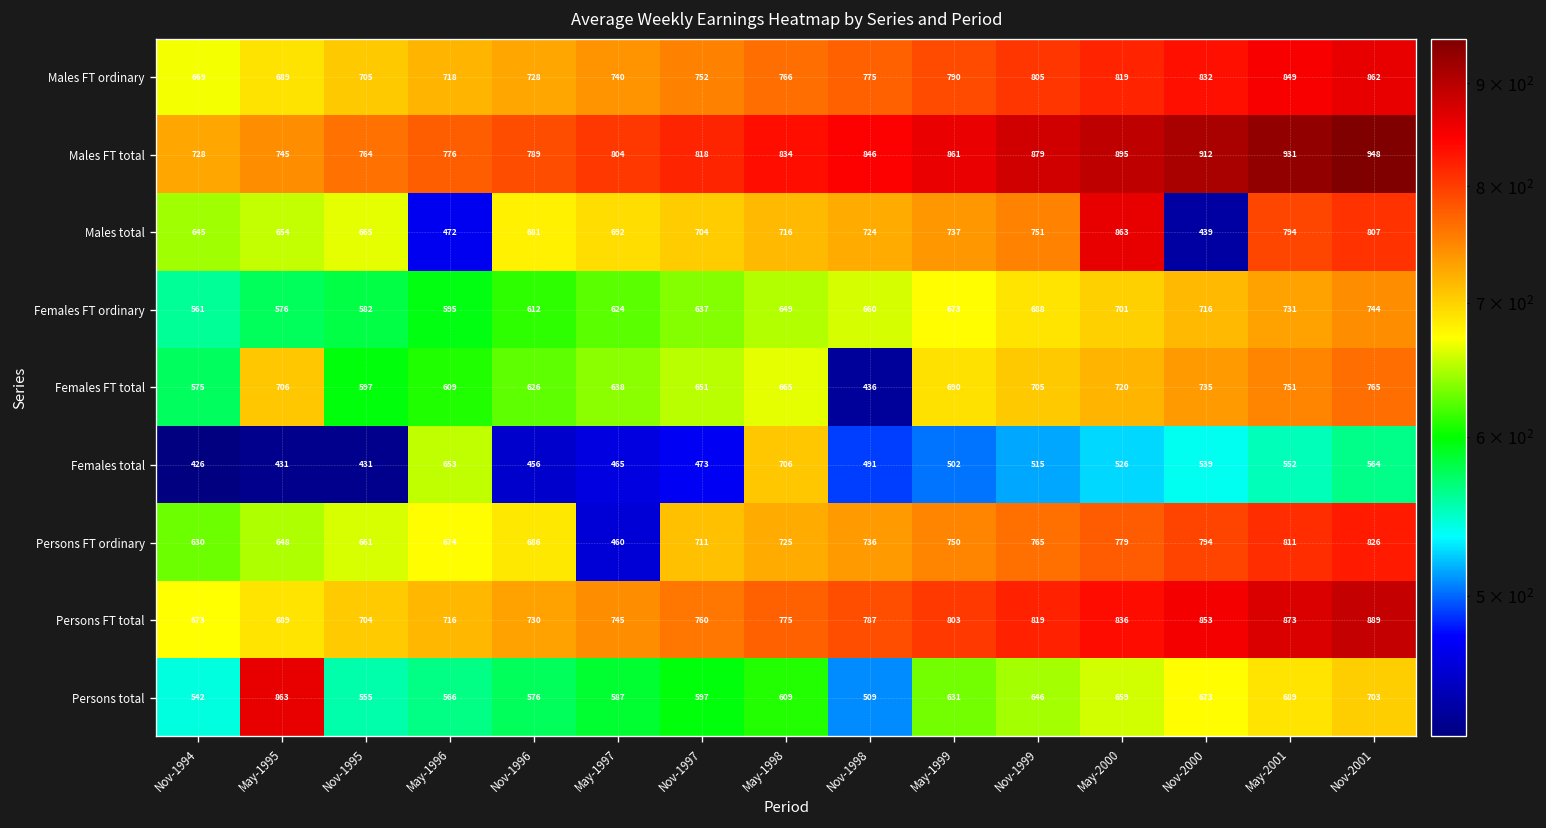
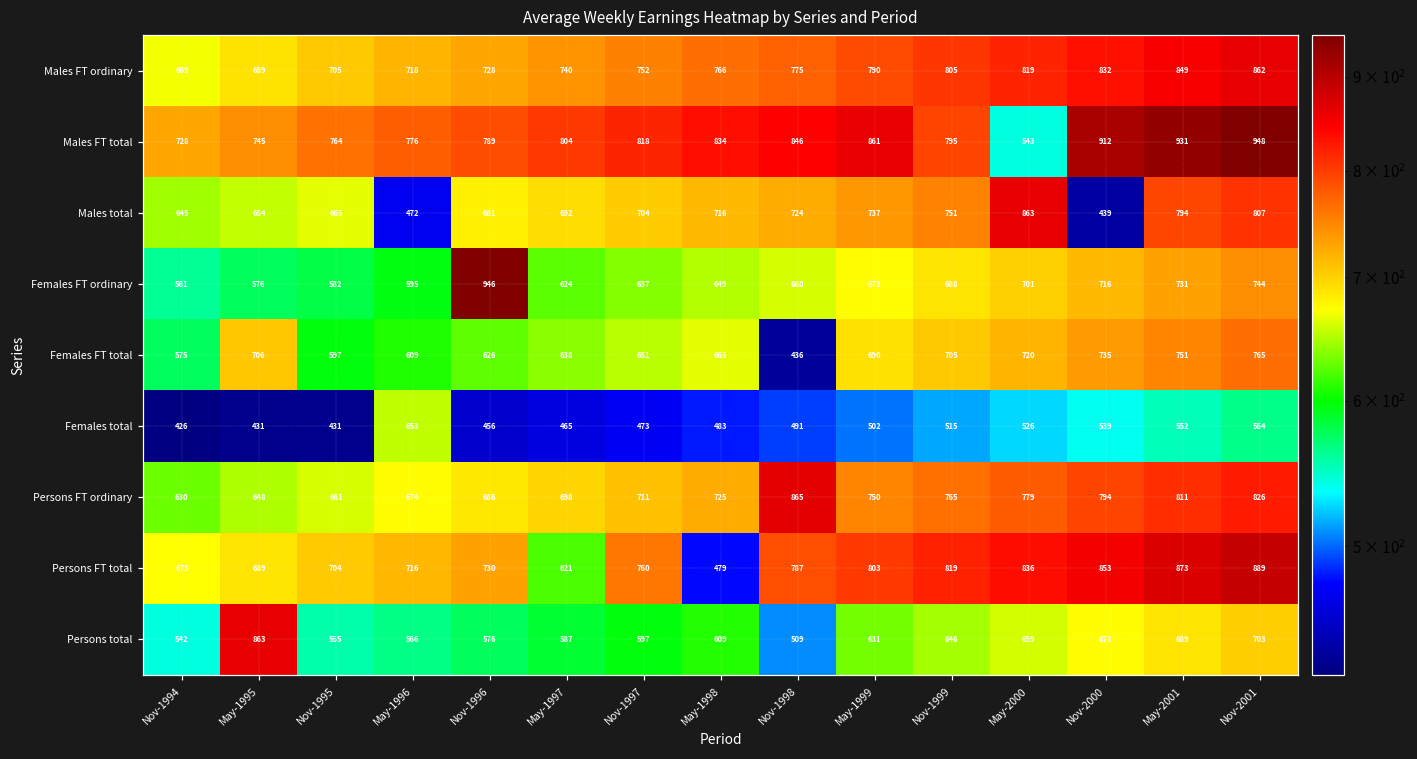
  {
    "Males FT ordinary": {
      "Nov-1994": 669,
      "May-1995": 689,
      "Nov-1995": 705,
      "May-1996": 718,
      "Nov-1996": 728,
      "May-1997": 740,
      "Nov-1997": 752,
      "May-1998": 766,
      "Nov-1998": 775,
      "May-1999": 790,
      "Nov-1999": 805,
      "May-2000": 819,
      "Nov-2000": 832,
      "May-2001": 849,
      "Nov-2001": 862
    },
    "Males FT total": {
      "Nov-1994": 728,
      "May-1995": 745,
      "Nov-1995": 764,
      "May-1996": 776,
      "Nov-1996": 789,
      "May-1997": 804,
      "Nov-1997": 818,
      "May-1998": 834,
      "Nov-1998": 846,
      "May-1999": 861,
-     "Nov-1999": 879,
-     "May-2000": 895,
+     "Nov-1999": 795,
+     "May-2000": 543,
      "Nov-2000": 912,
      "May-2001": 931,
      "Nov-2001": 948
    },
    "Males total": {
      "Nov-1994": 645,
      "May-1995": 654,
      "Nov-1995": 665,
      "May-1996": 472,
      "Nov-1996": 681,
      "May-1997": 692,
      "Nov-1997": 704,
      "May-1998": 716,
      "Nov-1998": 724,
      "May-1999": 737,
      "Nov-1999": 751,
      "May-2000": 863,
      "Nov-2000": 439,
      "May-2001": 794,
      "Nov-2001": 807
    },
    "Females FT ordinary": {
      "Nov-1994": 561,
      "May-1995": 576,
      "Nov-1995": 582,
      "May-1996": 595,
-     "Nov-1996": 612,
+     "Nov-1996": 946,
      "May-1997": 624,
      "Nov-1997": 637,
      "May-1998": 649,
      "Nov-1998": 660,
      "May-1999": 673,
      "Nov-1999": 688,
      "May-2000": 701,
      "Nov-2000": 716,
      "May-2001": 731,
      "Nov-2001": 744
    },
    "Females FT total": {
      "Nov-1994": 575,
      "May-1995": 706,
      "Nov-1995": 597,
      "May-1996": 609,
      "Nov-1996": 626,
      "May-1997": 638,
      "Nov-1997": 651,
      "May-1998": 665,
      "Nov-1998": 436,
      "May-1999": 690,
      "Nov-1999": 705,
      "May-2000": 720,
      "Nov-2000": 735,
      "May-2001": 751,
      "Nov-2001": 765
    },
    "Females total": {
      "Nov-1994": 426,
      "May-1995": 431,
      "Nov-1995": 431,
      "May-1996": 653,
      "Nov-1996": 456,
      "May-1997": 465,
      "Nov-1997": 473,
-     "May-1998": 706,
+     "May-1998": 483,
      "Nov-1998": 491,
      "May-1999": 502,
      "Nov-1999": 515,
      "May-2000": 526,
      "Nov-2000": 539,
      "May-2001": 552,
      "Nov-2001": 564
    },
    "Persons FT ordinary": {
      "Nov-1994": 630,
      "May-1995": 648,
      "Nov-1995": 661,
      "May-1996": 674,
      "Nov-1996": 686,
-     "May-1997": 460,
+     "May-1997": 698,
      "Nov-1997": 711,
      "May-1998": 725,
-     "Nov-1998": 736,
+     "Nov-1998": 865,
      "May-1999": 750,
      "Nov-1999": 765,
      "May-2000": 779,
      "Nov-2000": 794,
      "May-2001": 811,
      "Nov-2001": 826
    },
    "Persons FT total": {
      "Nov-1994": 673,
      "May-1995": 689,
      "Nov-1995": 704,
      "May-1996": 716,
      "Nov-1996": 730,
-     "May-1997": 745,
+     "May-1997": 621,
      "Nov-1997": 760,
-     "May-1998": 775,
+     "May-1998": 479,
      "Nov-1998": 787,
      "May-1999": 803,
      "Nov-1999": 819,
      "May-2000": 836,
      "Nov-2000": 853,
      "May-2001": 873,
      "Nov-2001": 889
    },
    "Persons total": {
      "Nov-1994": 542,
      "May-1995": 863,
      "Nov-1995": 555,
      "May-1996": 566,
      "Nov-1996": 576,
      "May-1997": 587,
      "Nov-1997": 597,
      "May-1998": 609,
      "Nov-1998": 509,
      "May-1999": 631,
      "Nov-1999": 646,
      "May-2000": 659,
      "Nov-2000": 673,
      "May-2001": 689,
      "Nov-2001": 703
    }
  }
